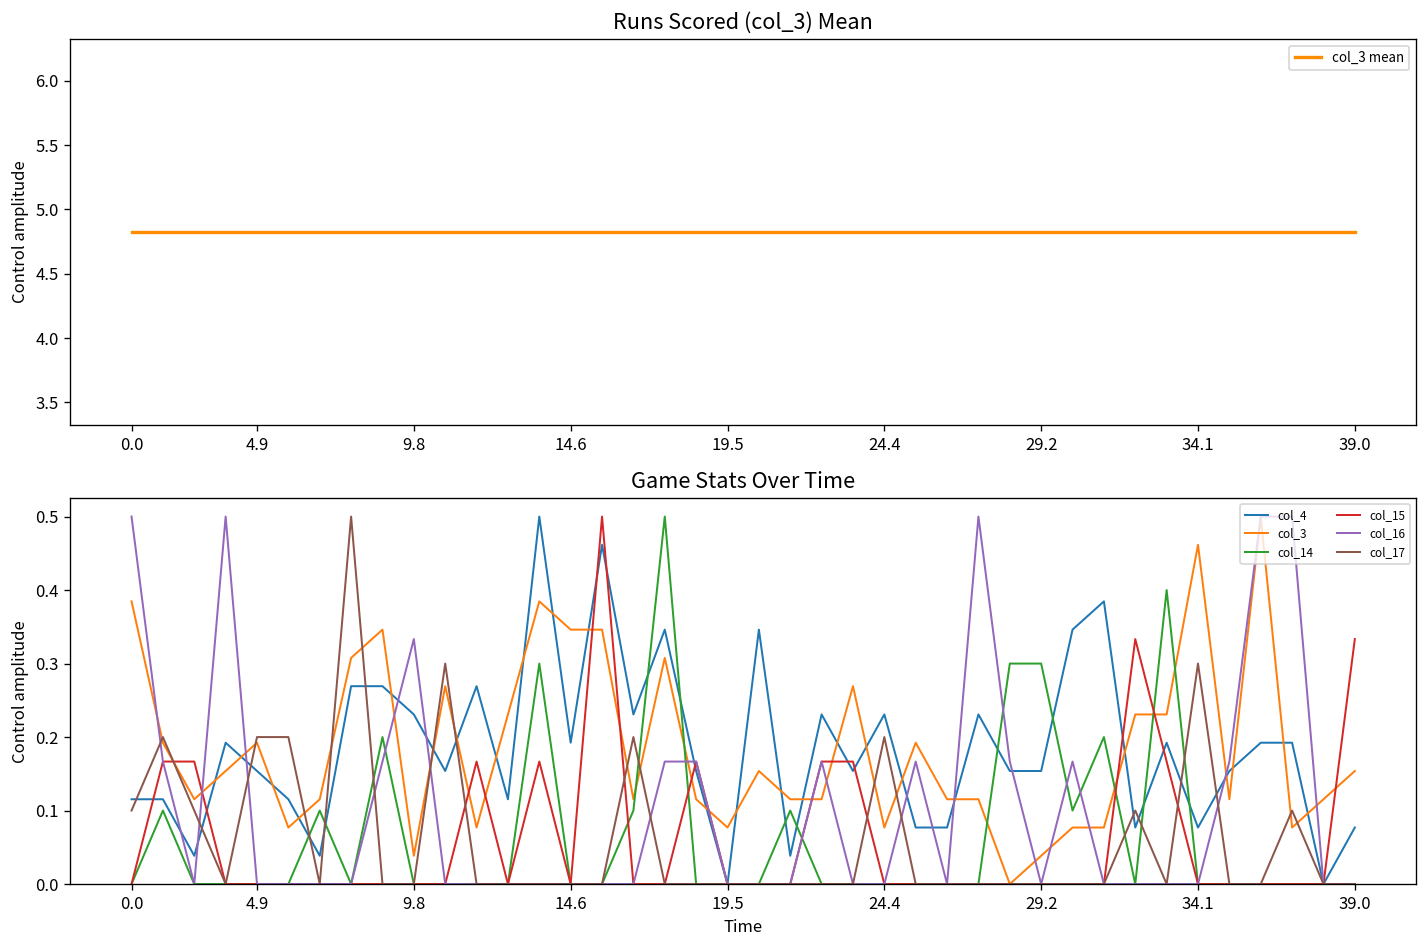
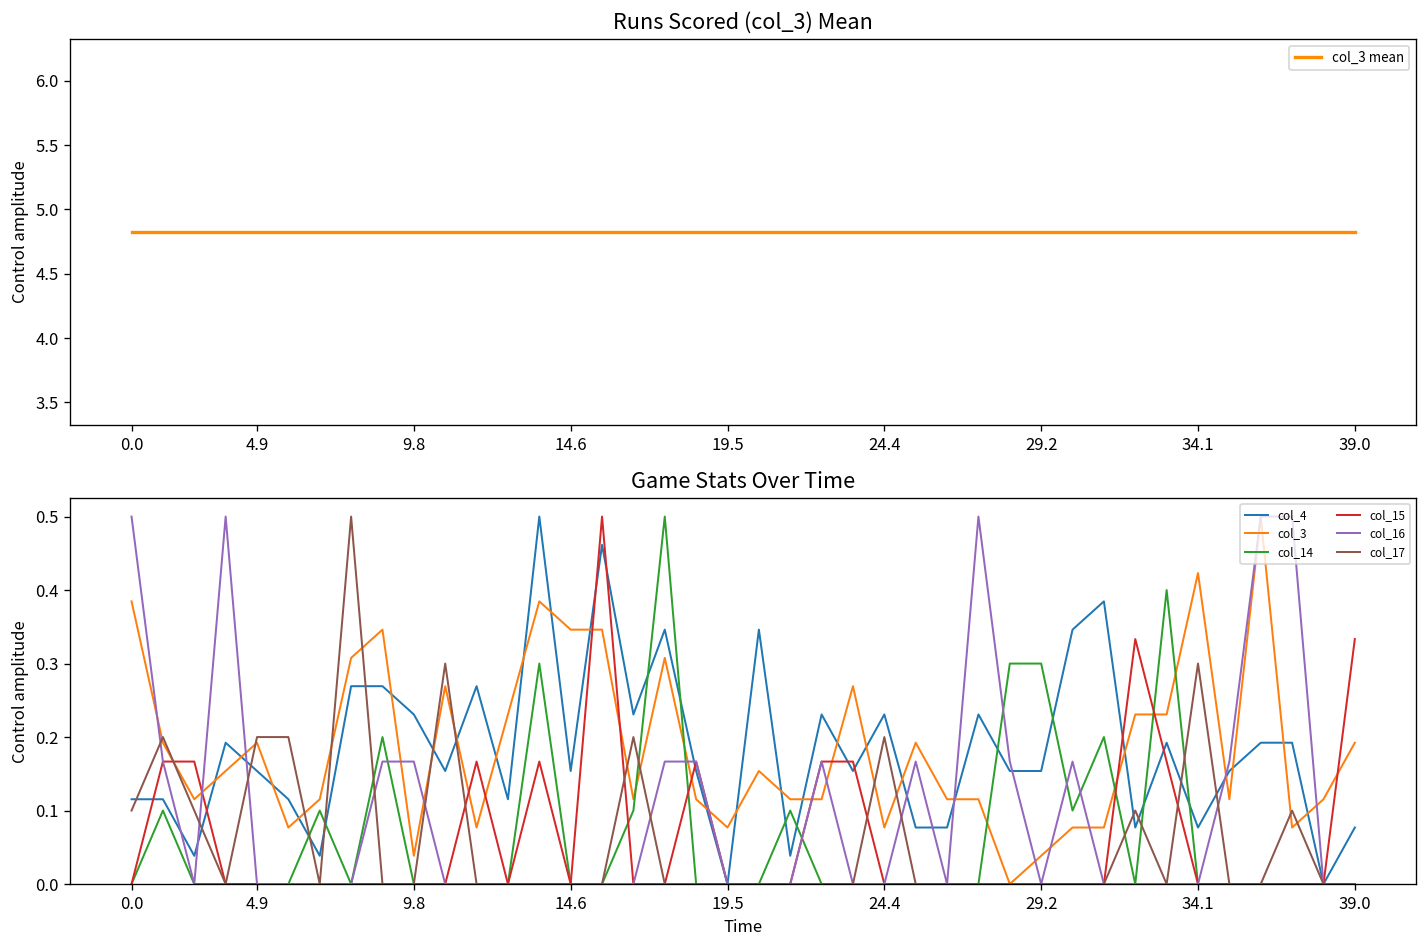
  {
    "Runs Scored (col_3) Mean": {
      "0.0": 4.83,
      "4.9": 4.83,
      "9.8": 4.83,
      "14.6": 4.83,
      "19.5": 4.83,
      "24.4": 4.83,
      "29.2": 4.83,
      "34.1": 4.83,
      "39.0": 4.83
    },
    "Game Stats Over Time": {
      "col_4": {
        "0.0": 0.12,
        "4.9": 0.15,
        "9.8": 0.23,
-       "14.6": 0.19,
+       "14.6": 0.15,
        "24.4": 0.23,
        "29.2": 0.15,
        "34.1": 0.08,
        "39.0": 0.08
      },
      "col_3": {
        "0.0": 0.38,
        "4.9": 0.19,
        "9.8": 0.04,
        "14.6": 0.35,
        "19.5": 0.08,
        "24.4": 0.08,
        "29.2": 0.04,
-       "34.1": 0.46,
-       "39.0": 0.15
+       "34.1": 0.42,
+       "39.0": 0.19
      },
      "col_14": {
        "29.2": 0.30
      },
      "col_15": {
        "39.0": 0.33
      },
      "col_16": {
        "0.0": 0.50,
-       "9.8": 0.33
+       "9.8": 0.17
      },
      "col_17": {
        "0.0": 0.10,
        "4.9": 0.20,
        "24.4": 0.20,
        "34.1": 0.30
      }
    }
  }
